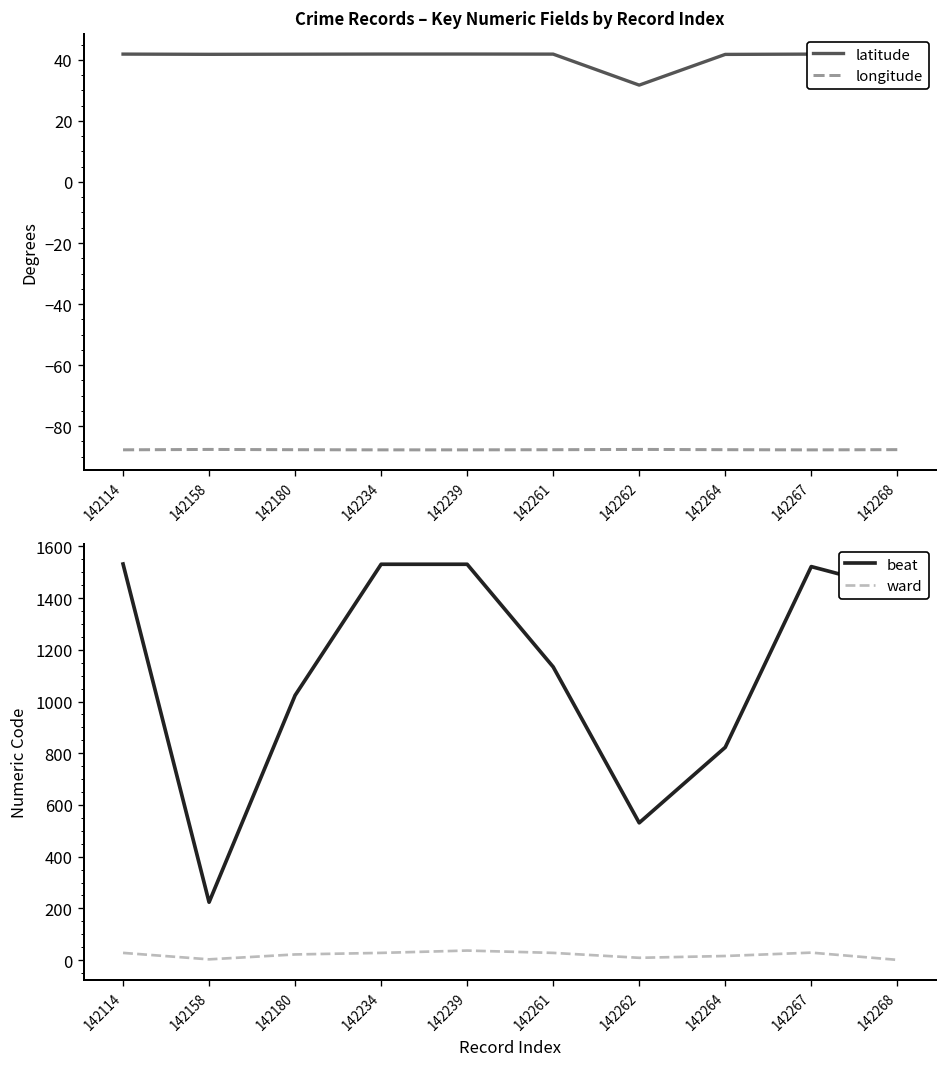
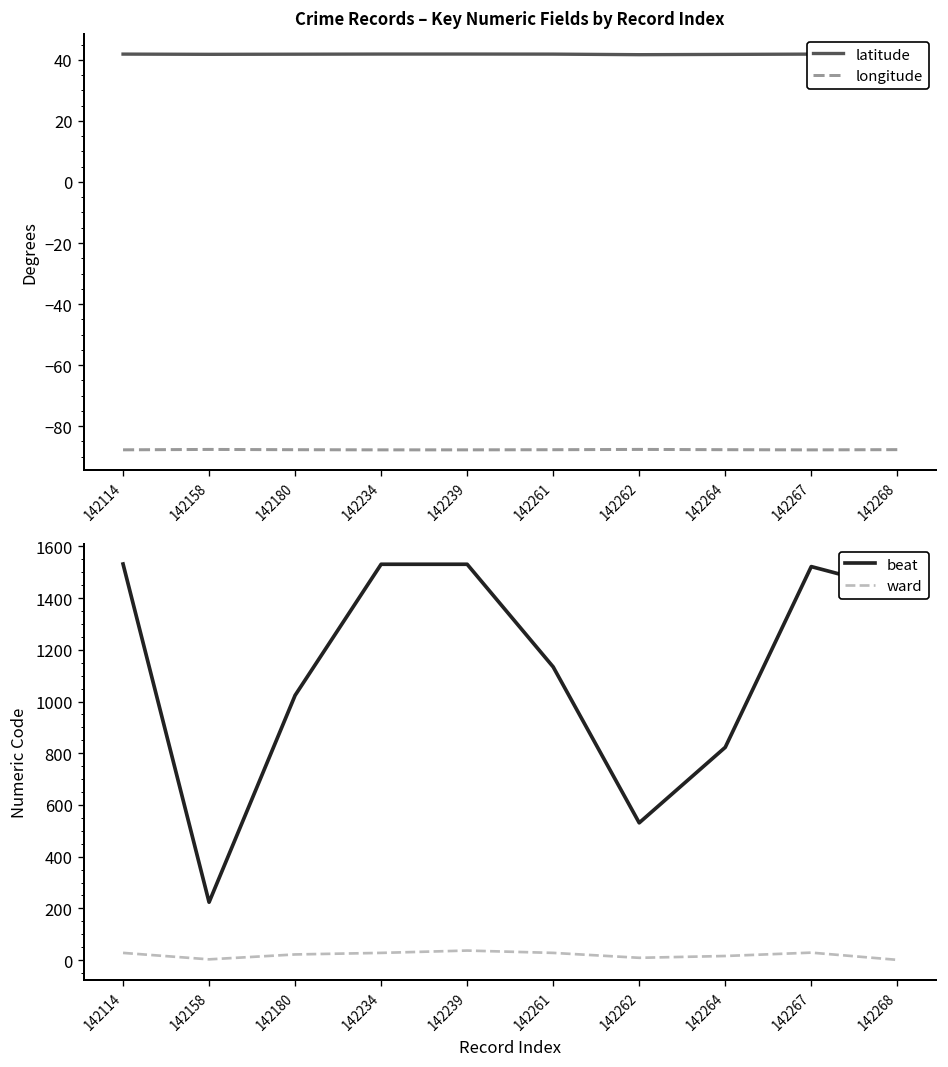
  {
    "Crime Records – Key Numeric Fields by Record Index": {
      "latitude": {
        "142114": 42,
        "142158": 42,
        "142180": 42,
        "142234": 42,
        "142239": 42,
        "142261": 42,
-       "142262": 32,
+       "142262": 42,
        "142264": 42
      },
      "longitude": {
        "142114": -88,
        "142158": -88,
        "142180": -88,
        "142234": -88,
        "142239": -88,
        "142261": -88,
        "142262": -88,
        "142264": -88,
        "142267": -88,
        "142268": -88
      }
    }
  }
